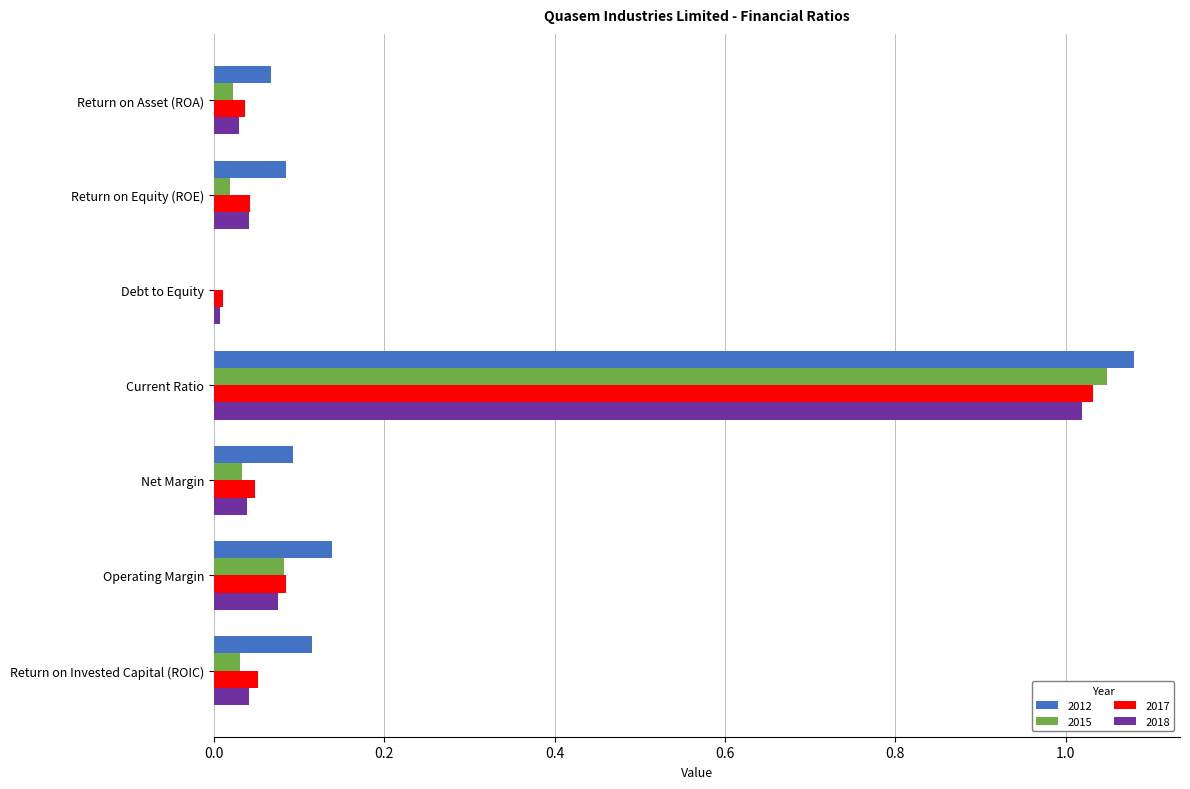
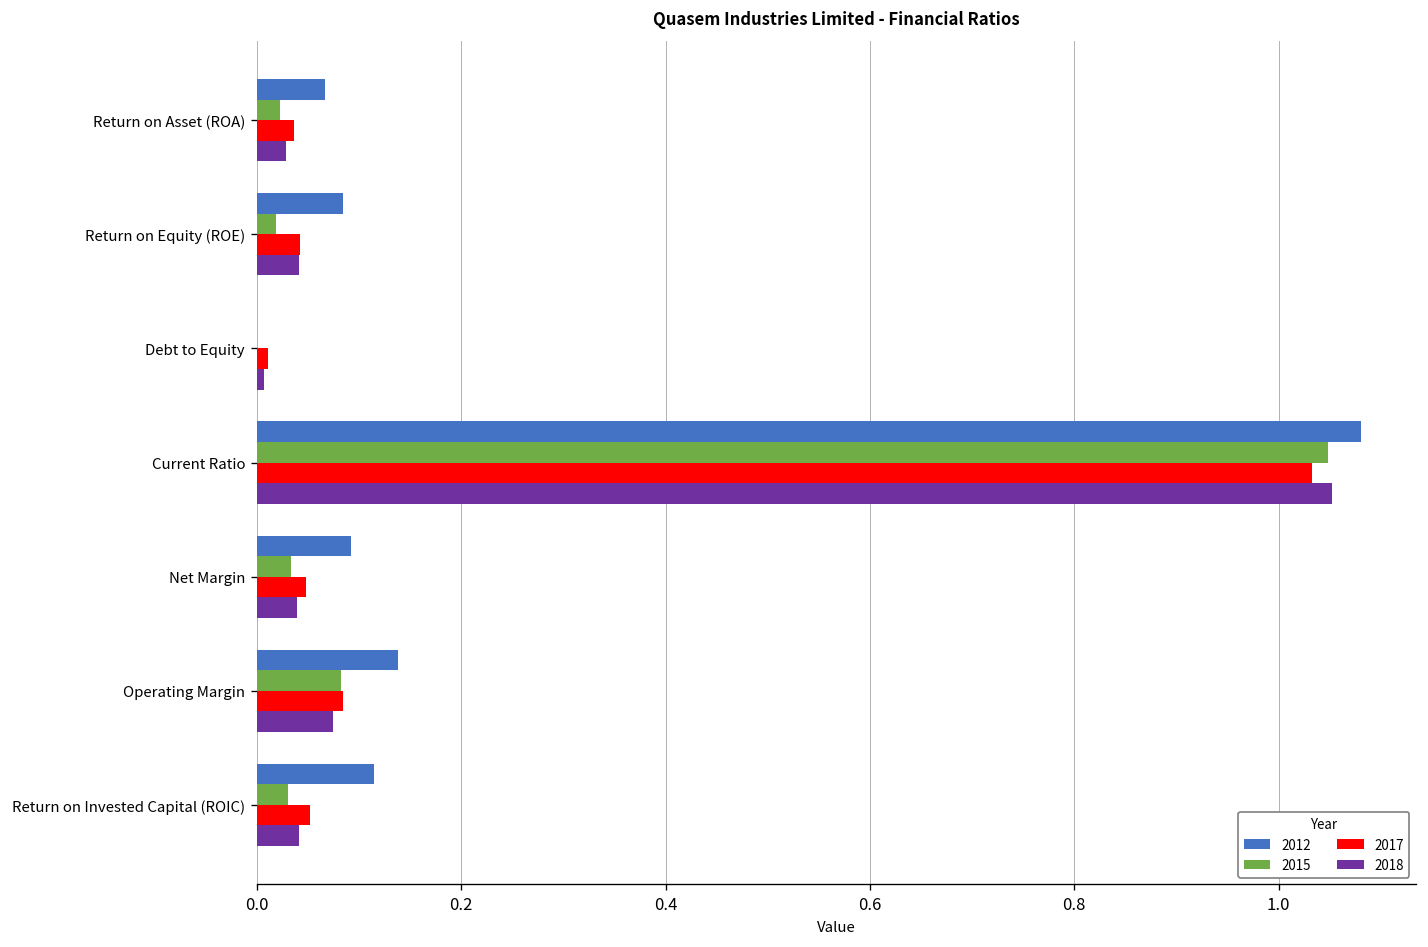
  {
    "2012": {
      "Return on Asset (ROA)": 0.07,
      "Return on Equity (ROE)": 0.08,
      "Debt to Equity": 0.00,
      "Current Ratio": 1.08,
      "Net Margin": 0.09,
      "Operating Margin": 0.14,
      "Return on Invested Capital (ROIC)": 0.12
    },
    "2015": {
      "Return on Asset (ROA)": 0.02,
      "Return on Equity (ROE)": 0.02,
      "Debt to Equity": 0.00,
      "Current Ratio": 1.05,
      "Net Margin": 0.03,
      "Operating Margin": 0.08,
      "Return on Invested Capital (ROIC)": 0.03
    },
    "2017": {
      "Return on Asset (ROA)": 0.04,
      "Return on Equity (ROE)": 0.04,
      "Debt to Equity": 0.01,
      "Current Ratio": 1.03,
      "Net Margin": 0.05,
      "Operating Margin": 0.08,
      "Return on Invested Capital (ROIC)": 0.05
    },
    "2018": {
      "Return on Asset (ROA)": 0.03,
      "Return on Equity (ROE)": 0.04,
      "Debt to Equity": 0.01,
-     "Current Ratio": 1.02,
+     "Current Ratio": 1.05,
      "Net Margin": 0.04,
      "Operating Margin": 0.07,
      "Return on Invested Capital (ROIC)": 0.04
    }
  }
